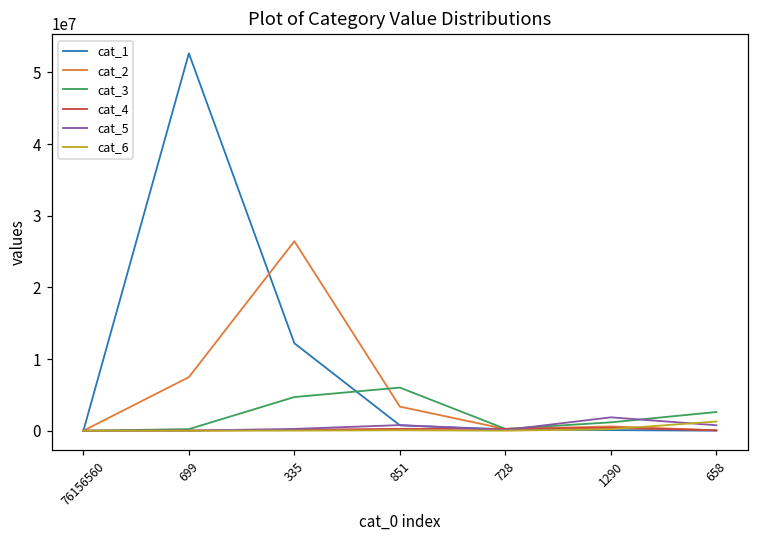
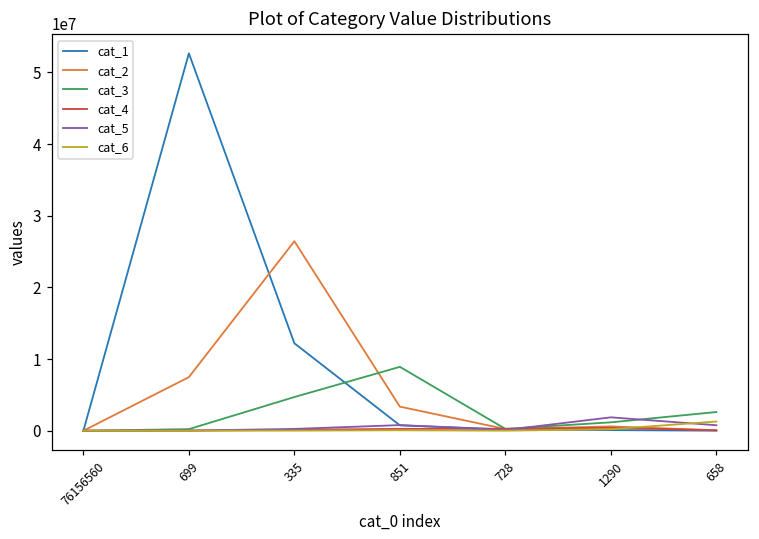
  {
    "cat_1": {
      "699": 53000000,
      "335": 12000000
    },
    "cat_3": {
      "335": 5000000,
-     "851": 6000000,
+     "851": 9000000,
      "1290": 1000000,
      "658": 3000000
    },
    "cat_5": {
      "1290": 2000000,
      "658": 1000000
    },
    "cat_6": {
      "658": 1000000
    }
  }
